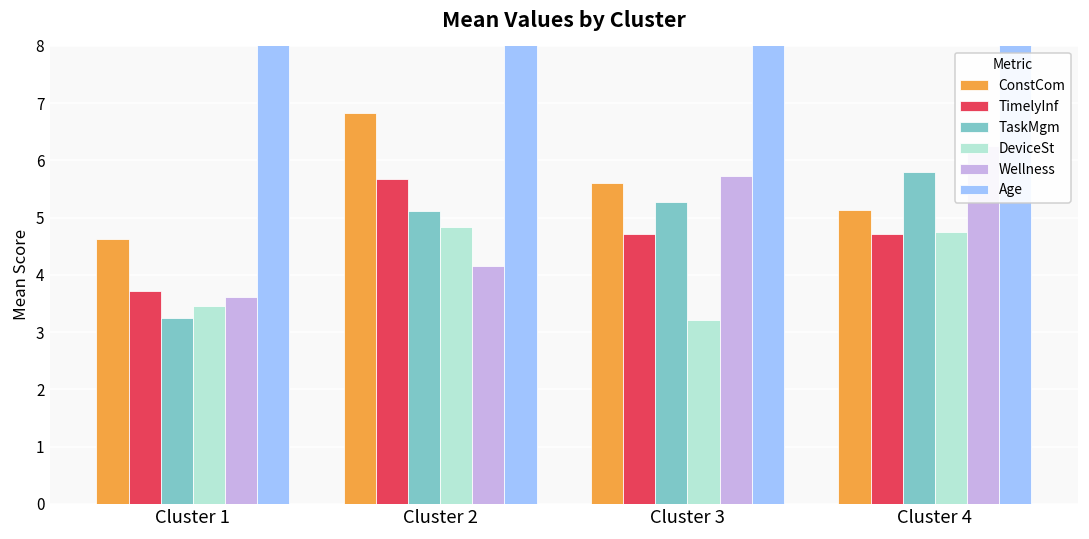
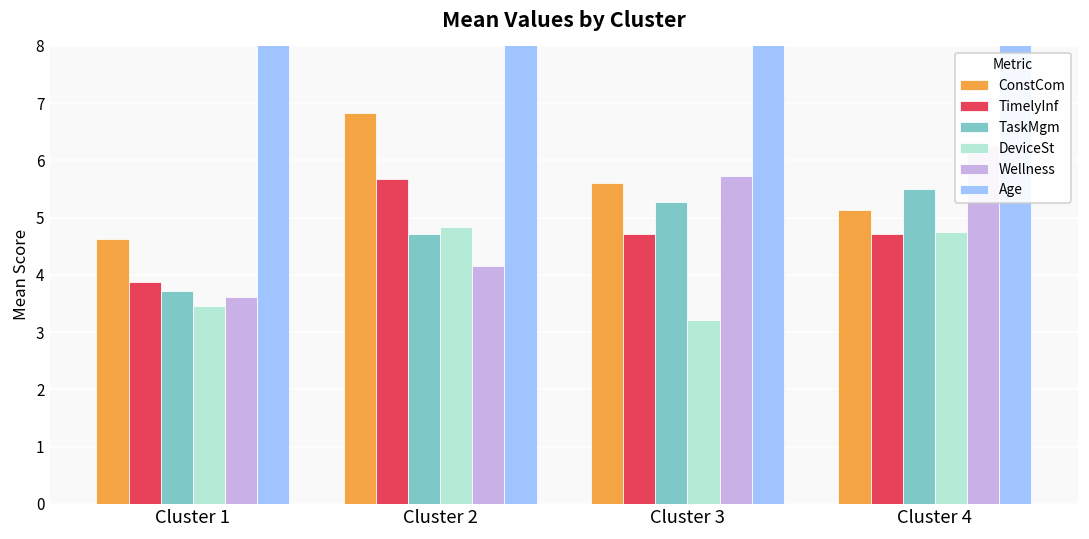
  {
    "ConstCom": {
      "Cluster 1": 4.6,
      "Cluster 2": 6.8,
      "Cluster 3": 5.6,
      "Cluster 4": 5.1
    },
    "TimelyInf": {
-     "Cluster 1": 3.7,
+     "Cluster 1": 3.9,
      "Cluster 2": 5.7,
      "Cluster 3": 4.7,
      "Cluster 4": 4.7
    },
    "TaskMgm": {
-     "Cluster 1": 3.3,
-     "Cluster 2": 5.1,
+     "Cluster 1": 3.7,
+     "Cluster 2": 4.7,
      "Cluster 3": 5.3,
-     "Cluster 4": 5.8
+     "Cluster 4": 5.5
    }
  }
